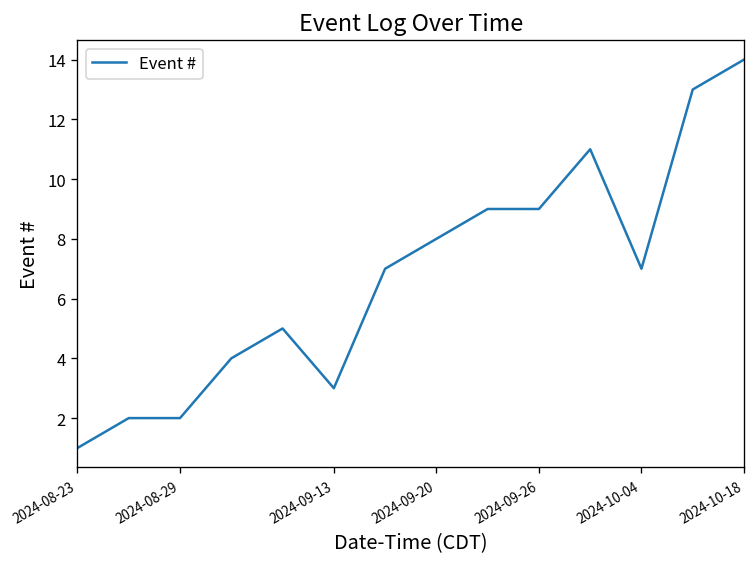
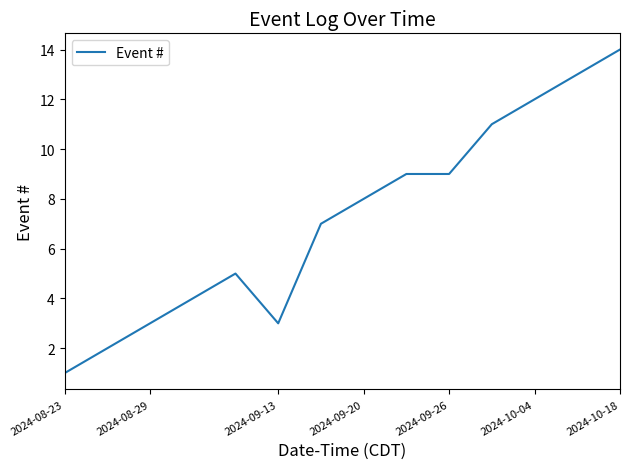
  {
    "2024-08-23": 1,
-   "2024-08-29": 2,
+   "2024-08-29": 3,
    "2024-09-13": 3,
    "2024-09-20": 8,
    "2024-09-26": 9,
-   "2024-10-04": 7,
+   "2024-10-04": 12,
    "2024-10-18": 14
  }
